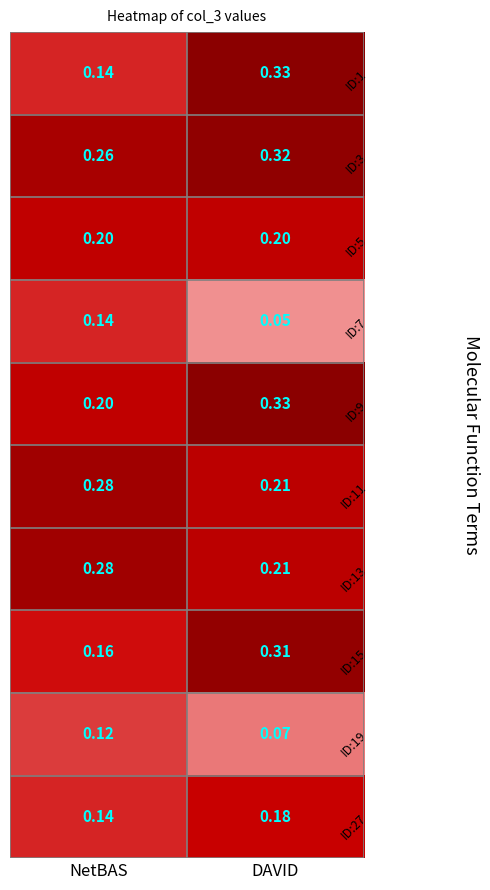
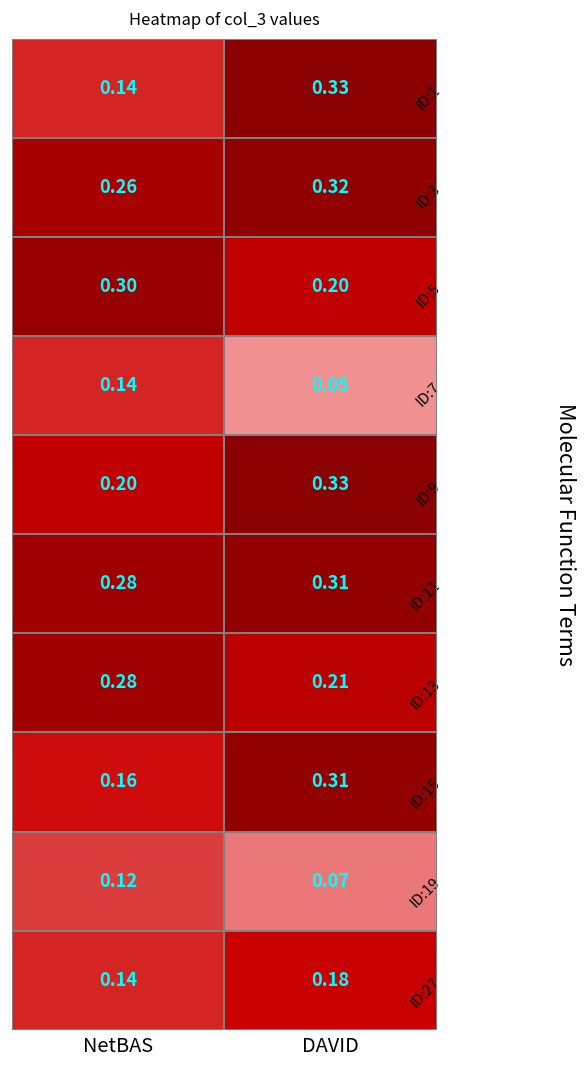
  {
    "ID:1": {
      "NetBAS": 0.14,
      "DAVID": 0.33
    },
    "ID:3": {
      "NetBAS": 0.26,
      "DAVID": 0.32
    },
    "ID:5": {
-     "NetBAS": 0.20,
+     "NetBAS": 0.30,
      "DAVID": 0.20
    },
    "ID:7": {
      "NetBAS": 0.14,
      "DAVID": 0.05
    },
    "ID:9": {
      "NetBAS": 0.20,
      "DAVID": 0.33
    },
    "ID:11": {
      "NetBAS": 0.28,
-     "DAVID": 0.21
+     "DAVID": 0.31
    },
    "ID:13": {
      "NetBAS": 0.28,
      "DAVID": 0.21
    },
    "ID:15": {
      "NetBAS": 0.16,
      "DAVID": 0.31
    },
    "ID:19": {
      "NetBAS": 0.12,
      "DAVID": 0.07
    },
    "ID:27": {
      "NetBAS": 0.14,
      "DAVID": 0.18
    }
  }
